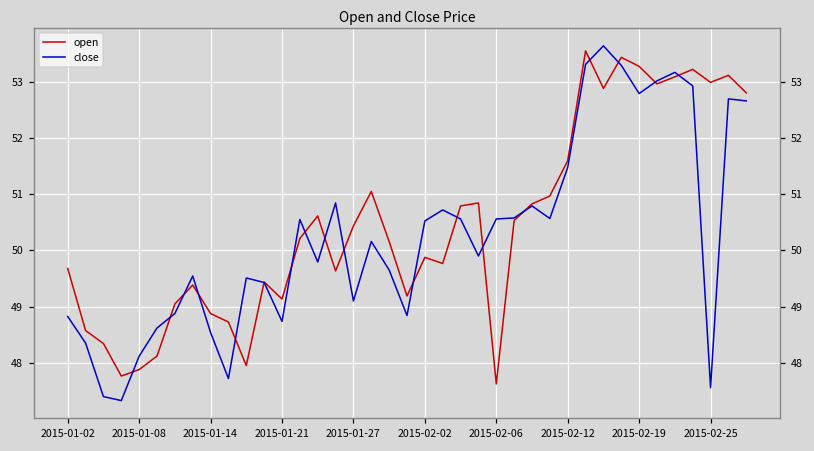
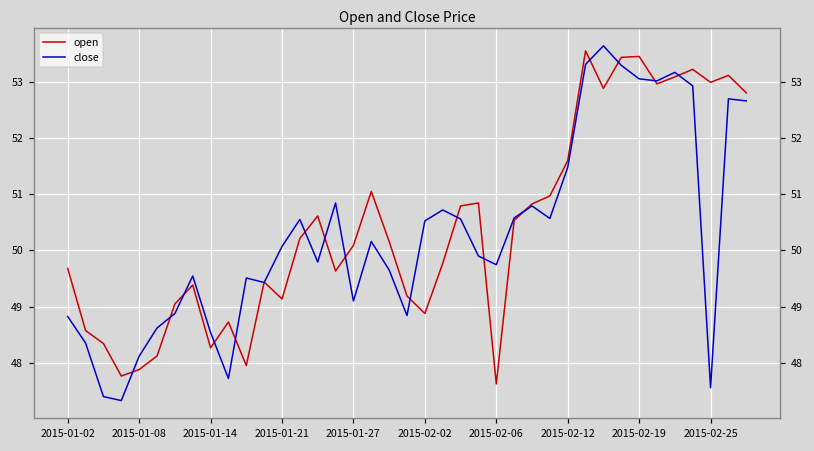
  {
    "open": {
      "2015-01-02": 49.7,
      "2015-01-08": 47.9,
-     "2015-01-14": 48.9,
+     "2015-01-14": 48.3,
      "2015-01-21": 49.1,
-     "2015-01-27": 50.4,
-     "2015-02-02": 49.9,
+     "2015-01-27": 50.1,
+     "2015-02-02": 48.9,
      "2015-02-06": 47.6,
      "2015-02-12": 51.6,
-     "2015-02-19": 53.3,
+     "2015-02-19": 53.5,
      "2015-02-25": 53.0
    },
    "close": {
      "2015-01-02": 48.8,
      "2015-01-08": 48.1,
      "2015-01-14": 48.5,
-     "2015-01-21": 48.7,
+     "2015-01-21": 50.1,
      "2015-01-27": 49.1,
      "2015-02-02": 50.5,
-     "2015-02-06": 50.6,
+     "2015-02-06": 49.7,
      "2015-02-12": 51.5,
-     "2015-02-19": 52.8,
+     "2015-02-19": 53.1,
      "2015-02-25": 47.6
    }
  }
